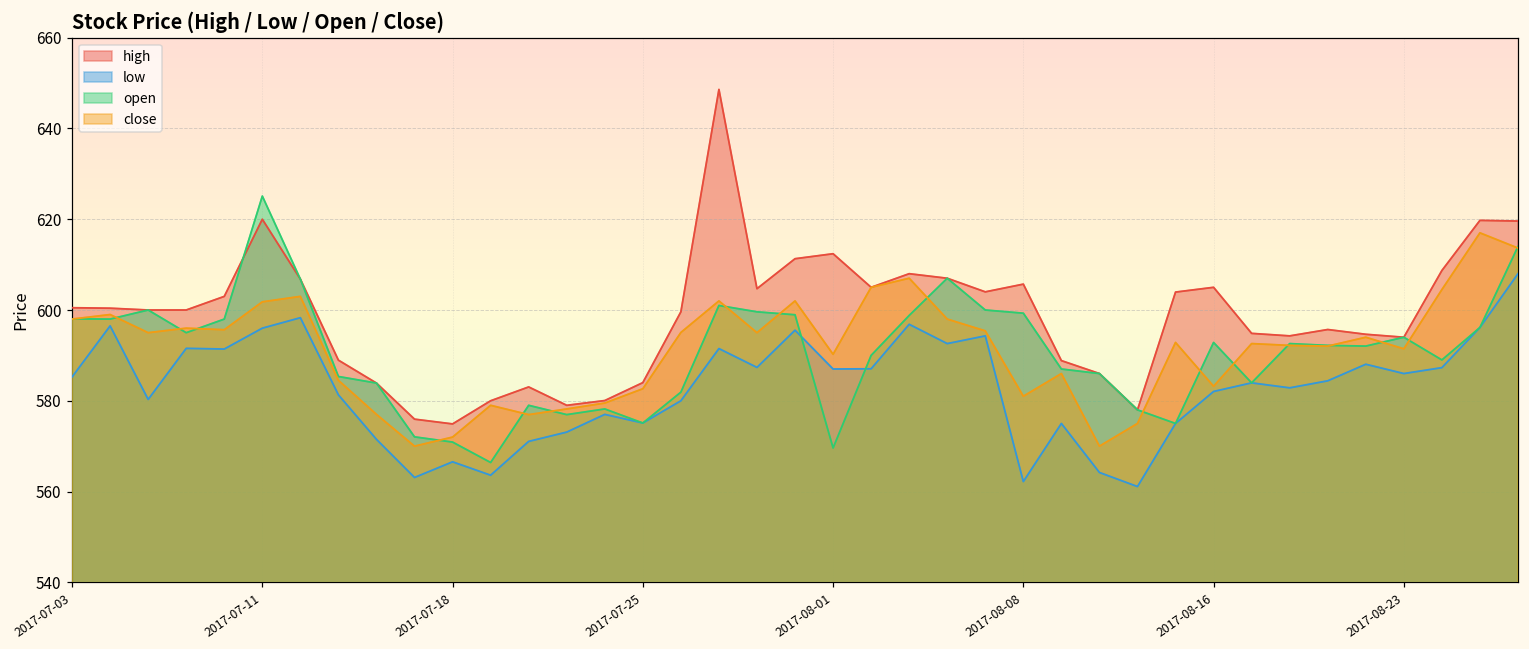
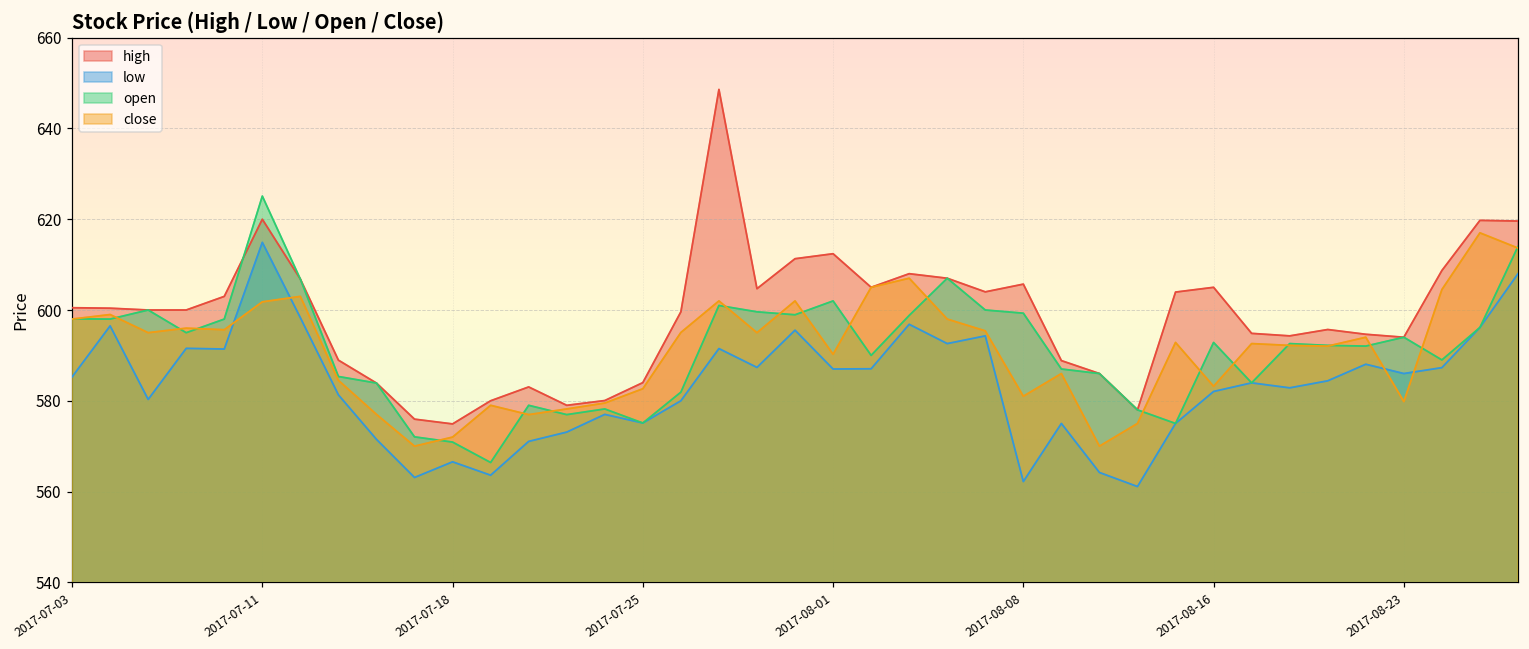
  {
    "high": {
      "2017-07-03": 601,
      "2017-07-11": 620,
      "2017-07-18": 575,
      "2017-07-25": 584,
      "2017-08-01": 612,
      "2017-08-08": 606,
      "2017-08-16": 605
    },
    "low": {
      "2017-07-03": 585,
-     "2017-07-11": 596,
+     "2017-07-11": 615,
      "2017-07-18": 567,
      "2017-08-01": 587,
      "2017-08-08": 562,
      "2017-08-16": 582,
      "2017-08-23": 586
    },
    "open": {
      "2017-07-11": 625,
      "2017-07-18": 571,
-     "2017-08-01": 570,
+     "2017-08-01": 602,
      "2017-08-08": 599,
      "2017-08-16": 593
    },
    "close": {
      "2017-07-11": 602,
      "2017-07-18": 572,
      "2017-07-25": 583,
      "2017-08-01": 590,
      "2017-08-08": 581,
      "2017-08-16": 583,
-     "2017-08-23": 591
+     "2017-08-23": 580
    }
  }
